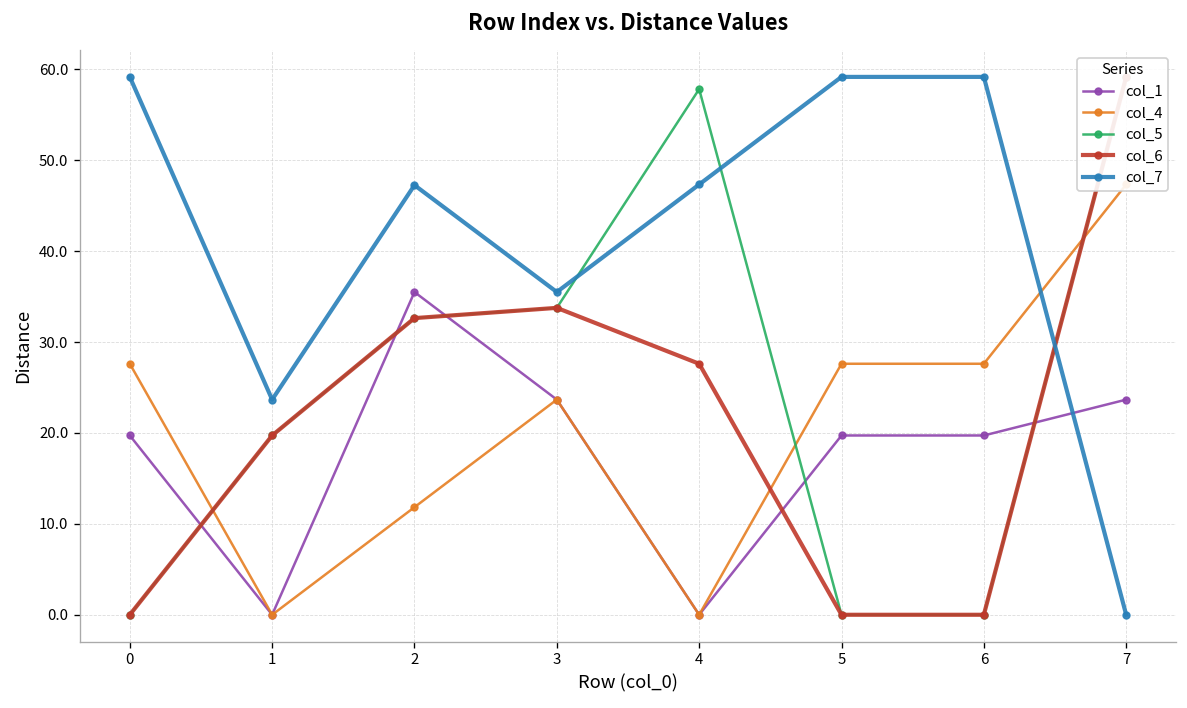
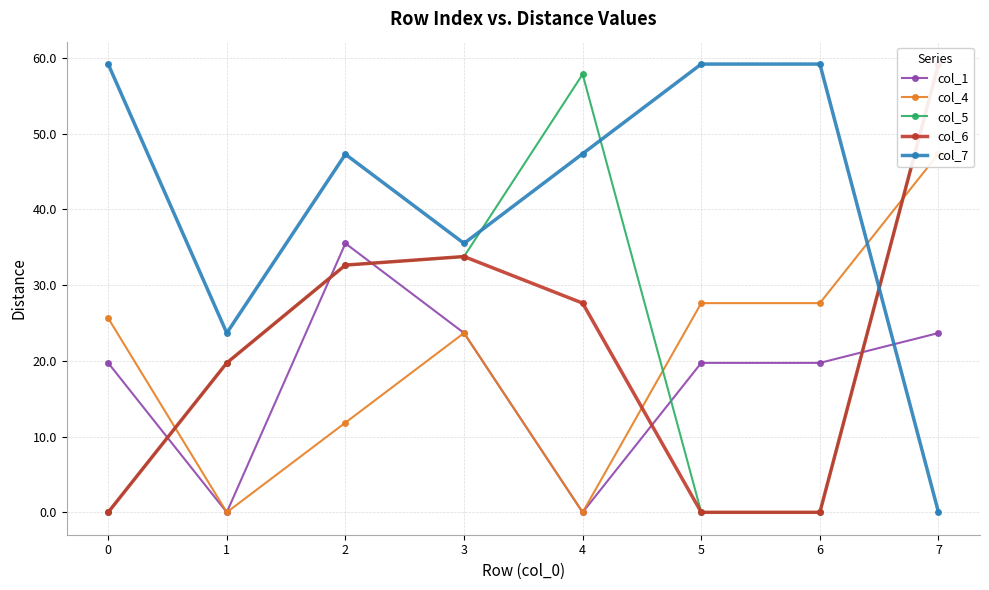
  {
    "col_1": {
      "0": 20,
      "2": 36,
      "5": 20,
      "6": 20,
      "7": 24
    },
    "col_4": {
-     "0": 28,
+     "0": 26,
      "2": 12,
      "5": 28,
      "6": 28
    },
    "col_5": {
      "4": 58
    },
    "col_6": {
      "4": 28
    },
    "col_7": {
      "0": 59,
      "1": 24,
      "2": 47,
      "3": 36,
      "4": 47,
      "5": 59,
      "6": 59,
      "7": 0
    }
  }
